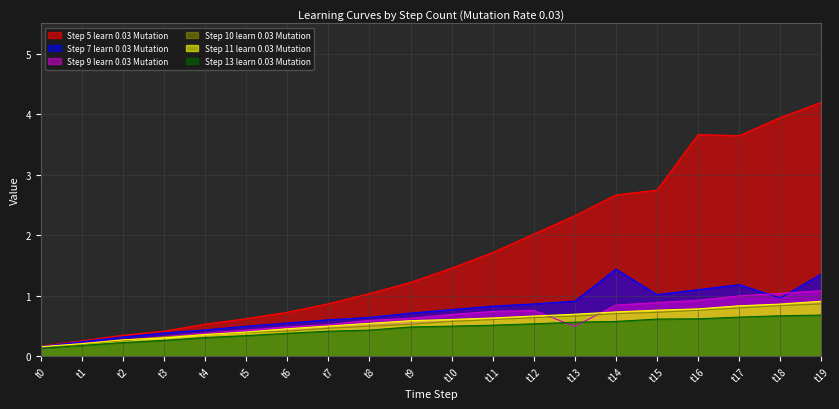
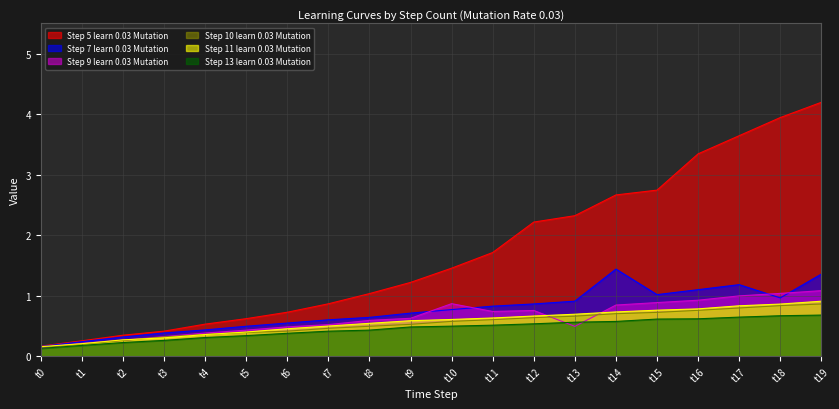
  {
    "Step 5 learn 0.03 Mutation": {
      "t4": 0.5,
      "t5": 0.6,
      "t6": 0.7,
      "t7": 0.9,
      "t8": 1.0,
      "t9": 1.2,
      "t10": 1.5,
      "t11": 1.7,
-     "t12": 2.0,
+     "t12": 2.2,
      "t13": 2.3,
      "t14": 2.7,
      "t15": 2.7,
-     "t16": 3.7,
+     "t16": 3.3,
      "t17": 3.6,
      "t18": 3.9,
      "t19": 4.2
    },
    "Step 7 learn 0.03 Mutation": {
      "t4": 0.4,
      "t5": 0.5,
      "t6": 0.5,
      "t7": 0.6,
      "t8": 0.6,
      "t9": 0.7,
      "t10": 0.8,
      "t11": 0.8,
      "t12": 0.9,
      "t13": 0.9,
      "t14": 1.4,
      "t15": 1.0,
      "t16": 1.1,
      "t17": 1.2,
      "t18": 1.0,
      "t19": 1.4
    },
    "Step 9 learn 0.03 Mutation": {
      "t8": 0.6,
-     "t10": 0.7,
+     "t10": 0.9,
      "t11": 0.7,
      "t12": 0.8,
      "t13": 0.5,
      "t14": 0.8,
      "t15": 0.9,
      "t16": 0.9,
      "t17": 1.0,
      "t18": 1.0,
      "t19": 1.1
    },
    "Step 10 learn 0.03 Mutation": {
      "t8": 0.5,
      "t9": 0.5,
      "t19": 0.9
    },
    "Step 11 learn 0.03 Mutation": {
      "t8": 0.5,
      "t19": 0.9
    },
    "Step 13 learn 0.03 Mutation": {
      "t3": 0.3,
      "t4": 0.3,
      "t5": 0.3,
      "t7": 0.4,
      "t8": 0.4,
      "t9": 0.5,
      "t10": 0.5,
      "t11": 0.5,
      "t12": 0.5,
      "t13": 0.6,
      "t14": 0.6,
      "t15": 0.6,
      "t16": 0.6,
      "t17": 0.6,
      "t18": 0.7,
      "t19": 0.7
    }
  }
